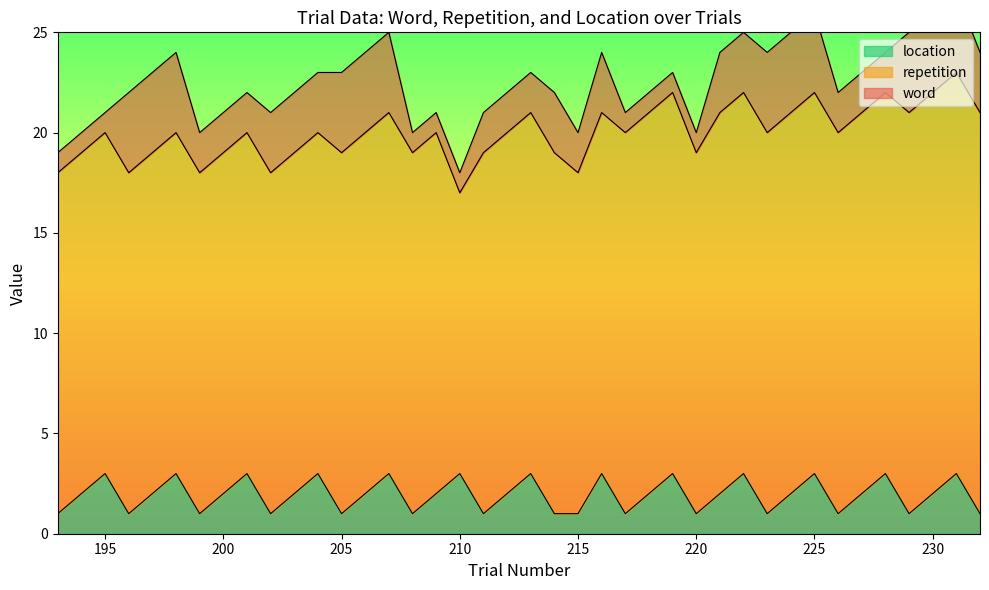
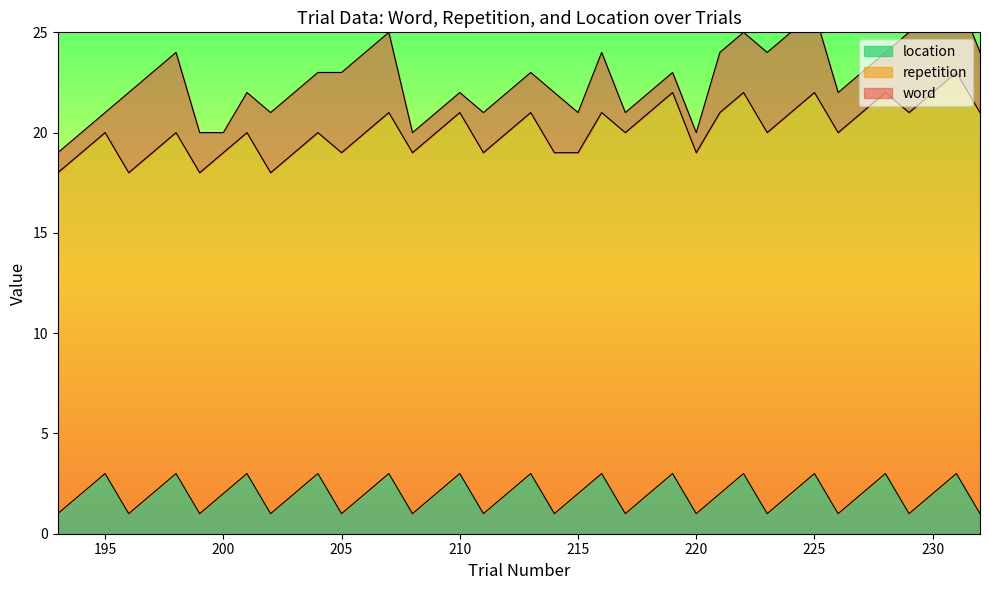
  {
    "location": {
      "195": 3,
      "200": 2,
      "205": 1,
      "210": 3,
-     "215": 1,
+     "215": 2,
      "220": 1,
      "225": 3,
      "230": 2
    },
    "repetition": {
      "195": 17,
      "200": 17,
      "205": 18,
-     "210": 14,
+     "210": 18,
      "215": 17,
      "220": 18,
      "225": 19
    },
    "word": {
      "195": 1,
-     "200": 2,
+     "200": 1,
      "205": 4,
      "210": 1,
      "215": 2,
      "220": 1
    }
  }
